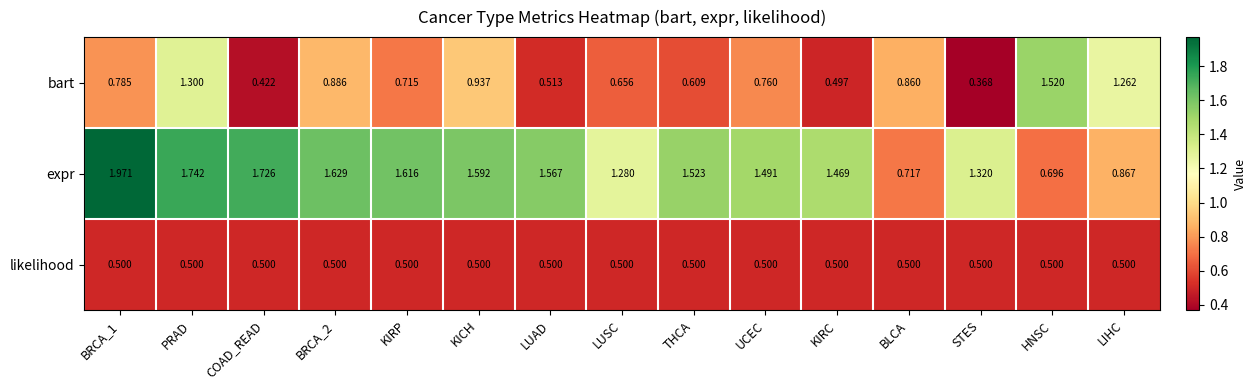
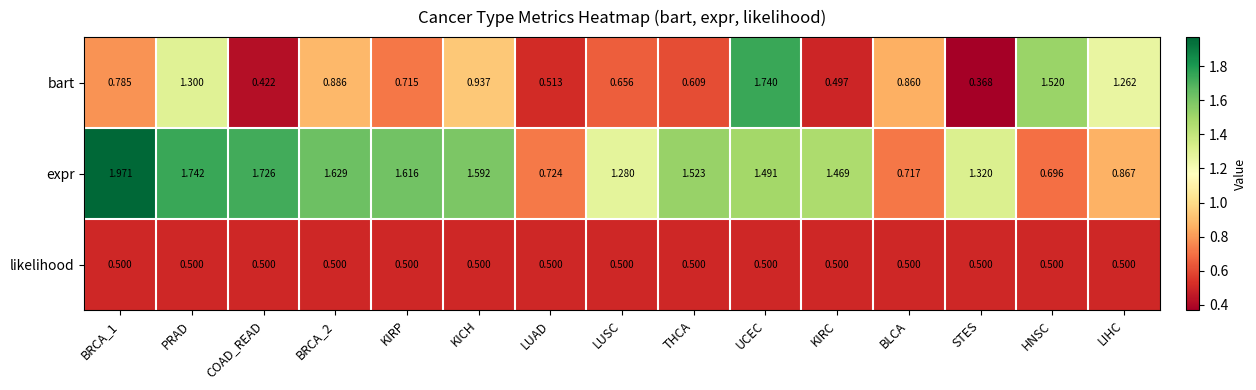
  {
    "bart": {
      "BRCA_1": 0.785,
      "PRAD": 1.300,
      "COAD_READ": 0.422,
      "BRCA_2": 0.886,
      "KIRP": 0.715,
      "KICH": 0.937,
      "LUAD": 0.513,
      "LUSC": 0.656,
      "THCA": 0.609,
-     "UCEC": 0.760,
+     "UCEC": 1.740,
      "KIRC": 0.497,
      "BLCA": 0.860,
      "STES": 0.368,
      "HNSC": 1.520,
      "LIHC": 1.262
    },
    "expr": {
      "BRCA_1": 1.971,
      "PRAD": 1.742,
      "COAD_READ": 1.726,
      "BRCA_2": 1.629,
      "KIRP": 1.616,
      "KICH": 1.592,
-     "LUAD": 1.567,
+     "LUAD": 0.724,
      "LUSC": 1.280,
      "THCA": 1.523,
      "UCEC": 1.491,
      "KIRC": 1.469,
      "BLCA": 0.717,
      "STES": 1.320,
      "HNSC": 0.696,
      "LIHC": 0.867
    },
    "likelihood": {
      "BRCA_1": 0.500,
      "PRAD": 0.500,
      "COAD_READ": 0.500,
      "BRCA_2": 0.500,
      "KIRP": 0.500,
      "KICH": 0.500,
      "LUAD": 0.500,
      "LUSC": 0.500,
      "THCA": 0.500,
      "UCEC": 0.500,
      "KIRC": 0.500,
      "BLCA": 0.500,
      "STES": 0.500,
      "HNSC": 0.500,
      "LIHC": 0.500
    }
  }
